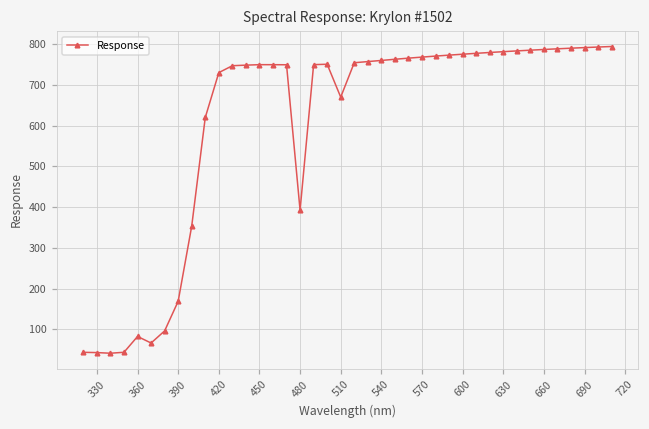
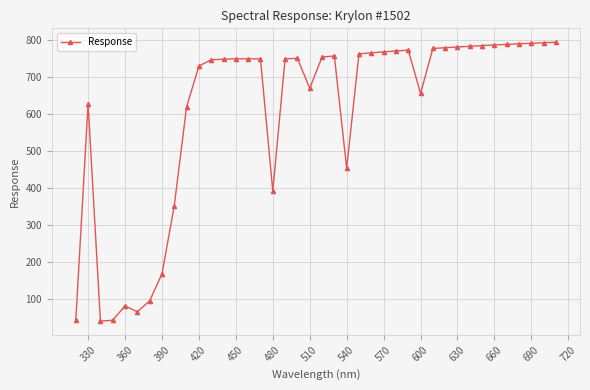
  {
-   "330": 40,
+   "330": 630,
    "360": 80,
    "390": 170,
    "420": 730,
    "450": 750,
    "480": 390,
    "510": 670,
-   "540": 760,
+   "540": 450,
    "570": 770,
-   "600": 780,
+   "600": 660,
    "630": 780,
    "660": 790,
    "690": 790
  }
